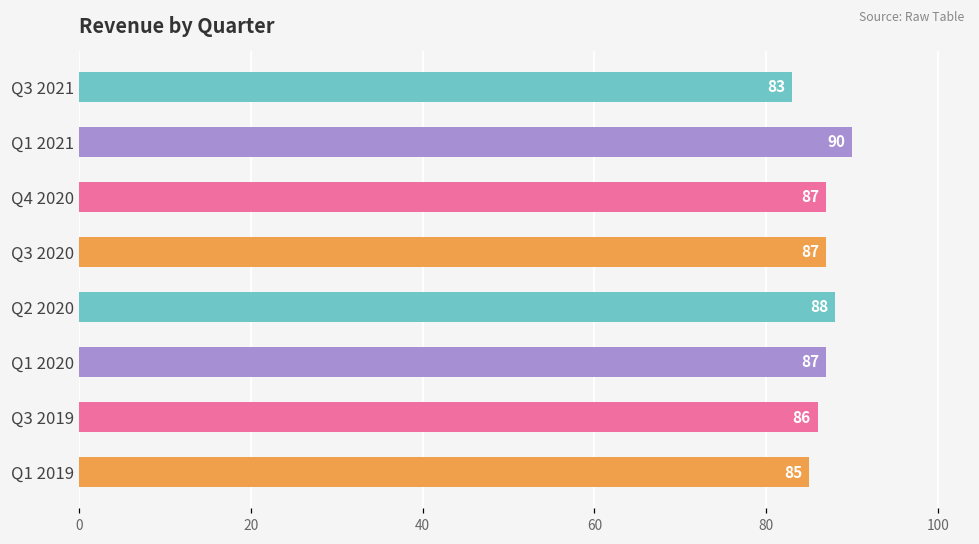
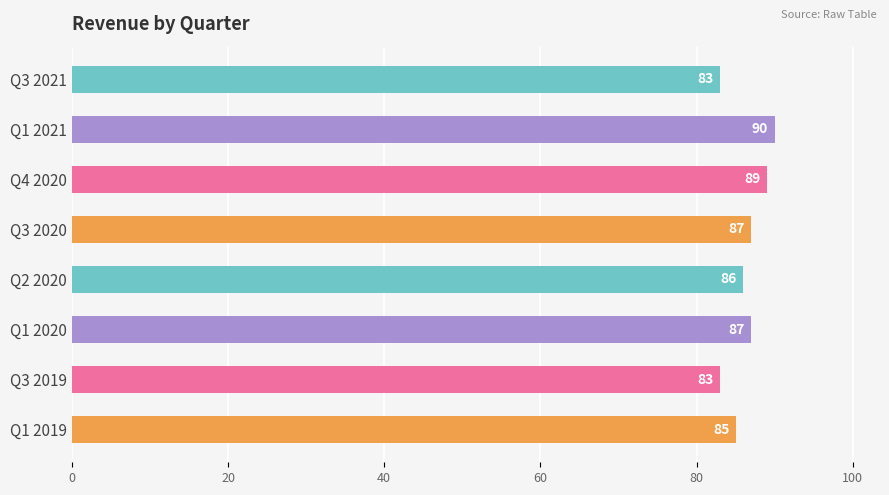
  {
    "Q3 2021": 83,
    "Q1 2021": 90,
-   "Q4 2020": 87,
+   "Q4 2020": 89,
    "Q3 2020": 87,
-   "Q2 2020": 88,
+   "Q2 2020": 86,
    "Q1 2020": 87,
-   "Q3 2019": 86,
+   "Q3 2019": 83,
    "Q1 2019": 85
  }
